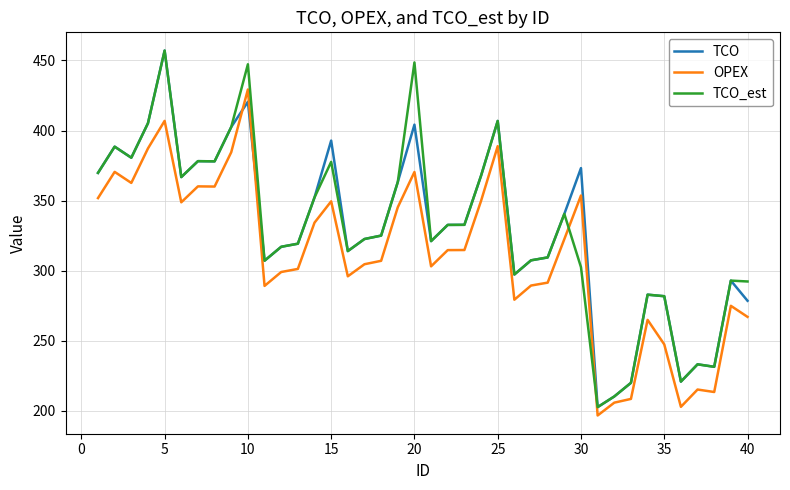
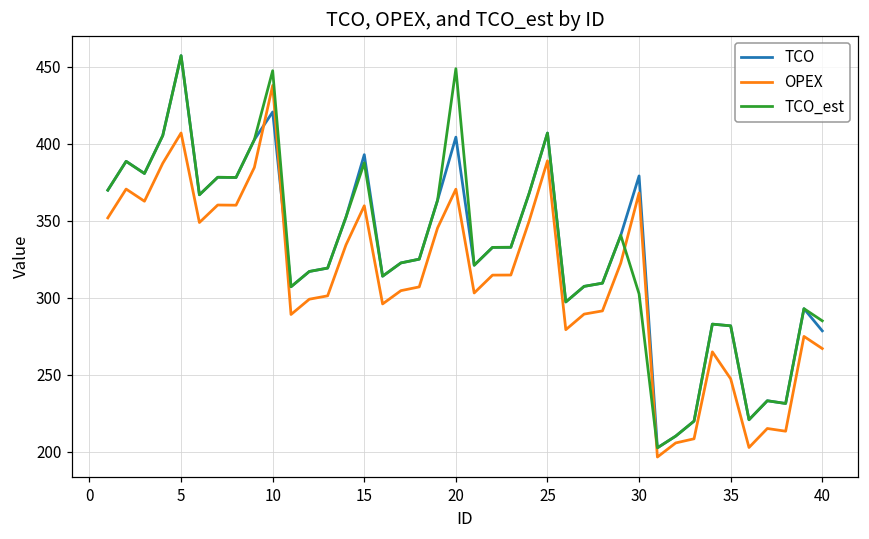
  {
    "TCO": {
      "10": 421,
      "15": 393,
      "20": 404,
-     "30": 373,
+     "30": 379,
      "40": 278
    },
    "OPEX": {
      "5": 407,
-     "10": 429,
-     "15": 349,
+     "10": 438,
+     "15": 360,
      "20": 370,
      "25": 389,
-     "30": 354,
+     "30": 368,
      "35": 247,
      "40": 267
    },
    "TCO_est": {
      "10": 447,
-     "15": 378,
+     "15": 387,
      "20": 449,
      "30": 302,
-     "40": 292
+     "40": 285
    }
  }
